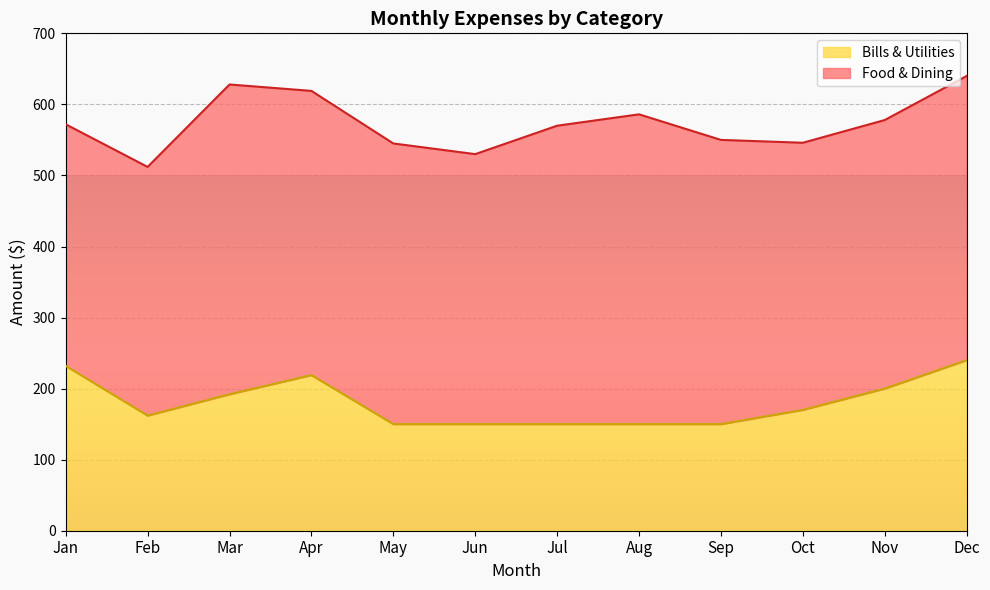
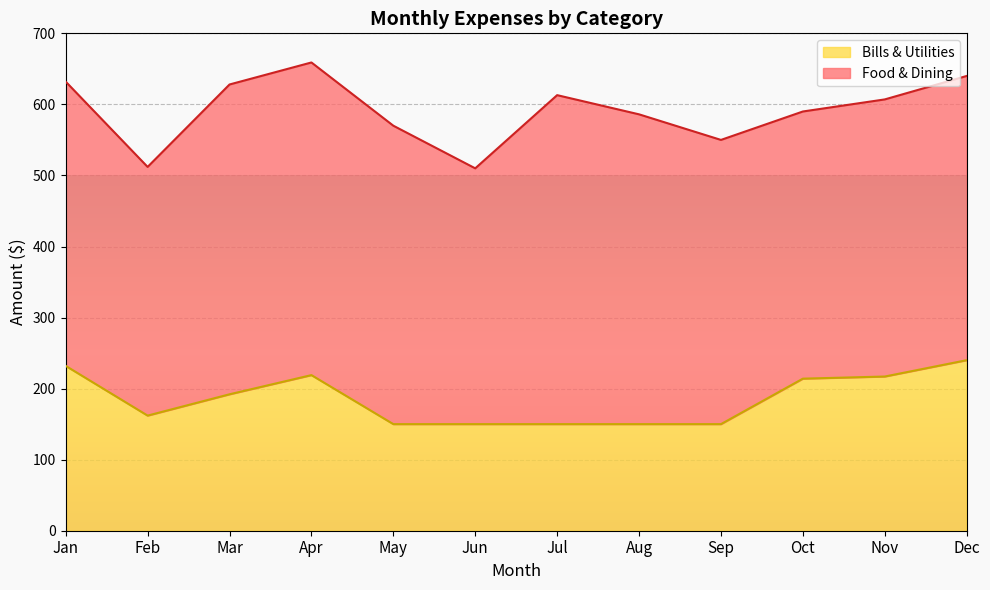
  {
    "Bills & Utilities": {
      "Jan": 230,
      "Feb": 160,
      "Mar": 190,
      "Apr": 220,
      "May": 150,
      "Jun": 150,
      "Jul": 150,
      "Aug": 150,
      "Sep": 150,
-     "Oct": 170,
-     "Nov": 200,
+     "Oct": 210,
+     "Nov": 220,
      "Dec": 240
    },
    "Food & Dining": {
-     "Jan": 340,
+     "Jan": 400,
      "Feb": 350,
      "Mar": 440,
-     "Apr": 400,
-     "May": 400,
-     "Jun": 380,
-     "Jul": 420,
+     "Apr": 440,
+     "May": 420,
+     "Jun": 360,
+     "Jul": 460,
      "Aug": 440,
      "Sep": 400,
      "Oct": 380,
-     "Nov": 380,
+     "Nov": 390,
      "Dec": 400
    }
  }
